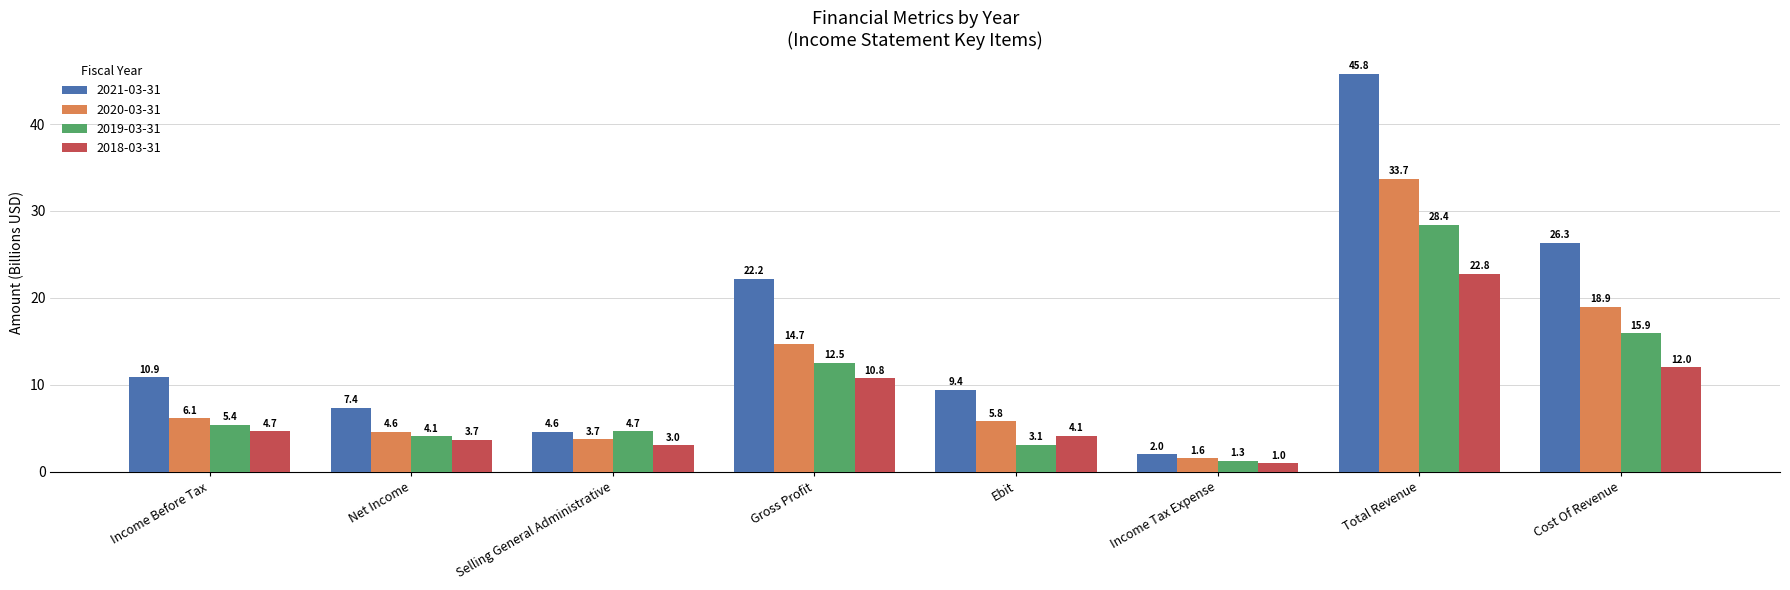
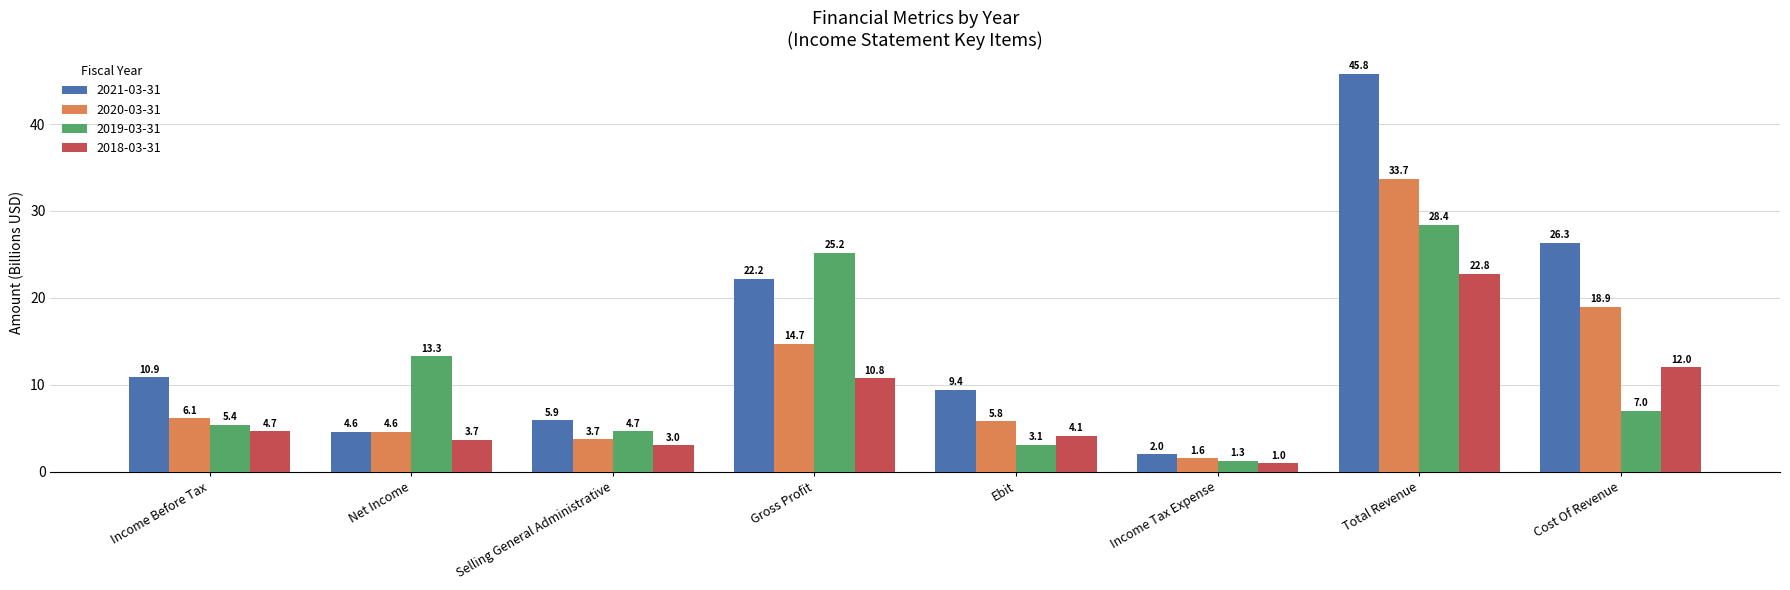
  {
    "2021-03-31": {
      "Income Before Tax": 10.9,
-     "Net Income": 7.4,
-     "Selling General Administrative": 4.6,
+     "Net Income": 4.6,
+     "Selling General Administrative": 5.9,
      "Gross Profit": 22.2,
      "Ebit": 9.4,
      "Income Tax Expense": 2.0,
      "Total Revenue": 45.8,
      "Cost Of Revenue": 26.3
    },
    "2019-03-31": {
      "Income Before Tax": 5.4,
-     "Net Income": 4.1,
+     "Net Income": 13.3,
      "Selling General Administrative": 4.7,
-     "Gross Profit": 12.5,
+     "Gross Profit": 25.2,
      "Ebit": 3.1,
      "Income Tax Expense": 1.3,
      "Total Revenue": 28.4,
-     "Cost Of Revenue": 15.9
+     "Cost Of Revenue": 7.0
    }
  }
